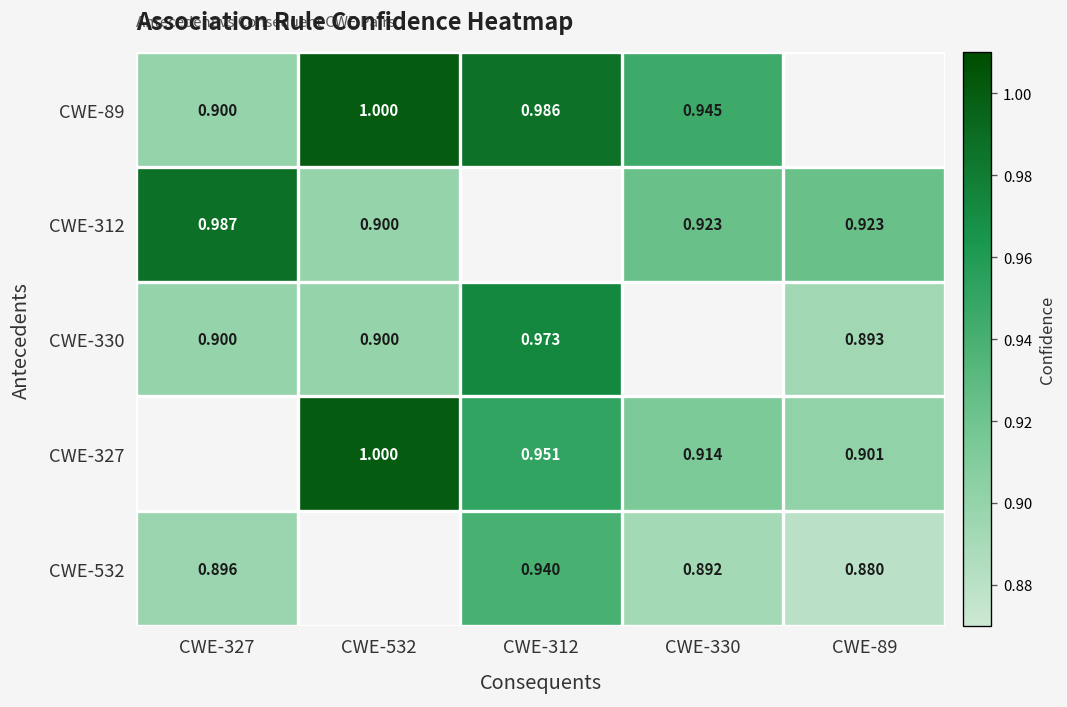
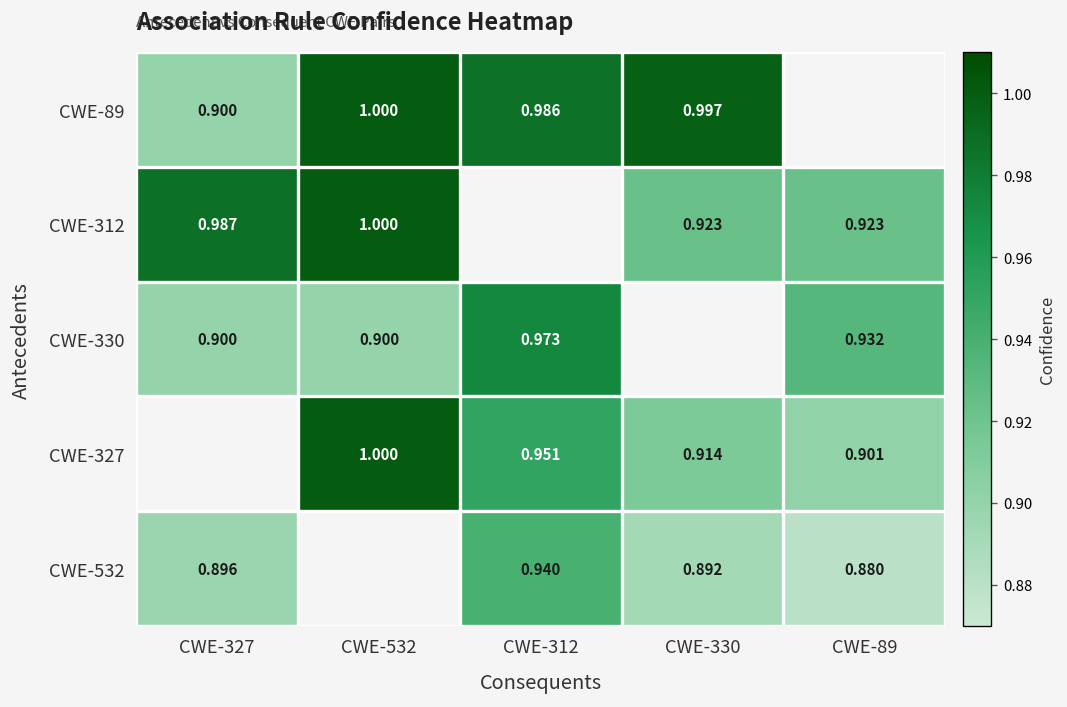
  {
    "CWE-89": {
      "CWE-327": 0.900,
      "CWE-532": 1.000,
      "CWE-312": 0.986,
-     "CWE-330": 0.945
+     "CWE-330": 0.997
    },
    "CWE-312": {
      "CWE-327": 0.987,
-     "CWE-532": 0.900,
+     "CWE-532": 1.000,
      "CWE-330": 0.923,
      "CWE-89": 0.923
    },
    "CWE-330": {
      "CWE-327": 0.900,
      "CWE-532": 0.900,
      "CWE-312": 0.973,
-     "CWE-89": 0.893
+     "CWE-89": 0.932
    },
    "CWE-327": {
      "CWE-532": 1.000,
      "CWE-312": 0.951,
      "CWE-330": 0.914,
      "CWE-89": 0.901
    },
    "CWE-532": {
      "CWE-327": 0.896,
      "CWE-312": 0.940,
      "CWE-330": 0.892,
      "CWE-89": 0.880
    }
  }
